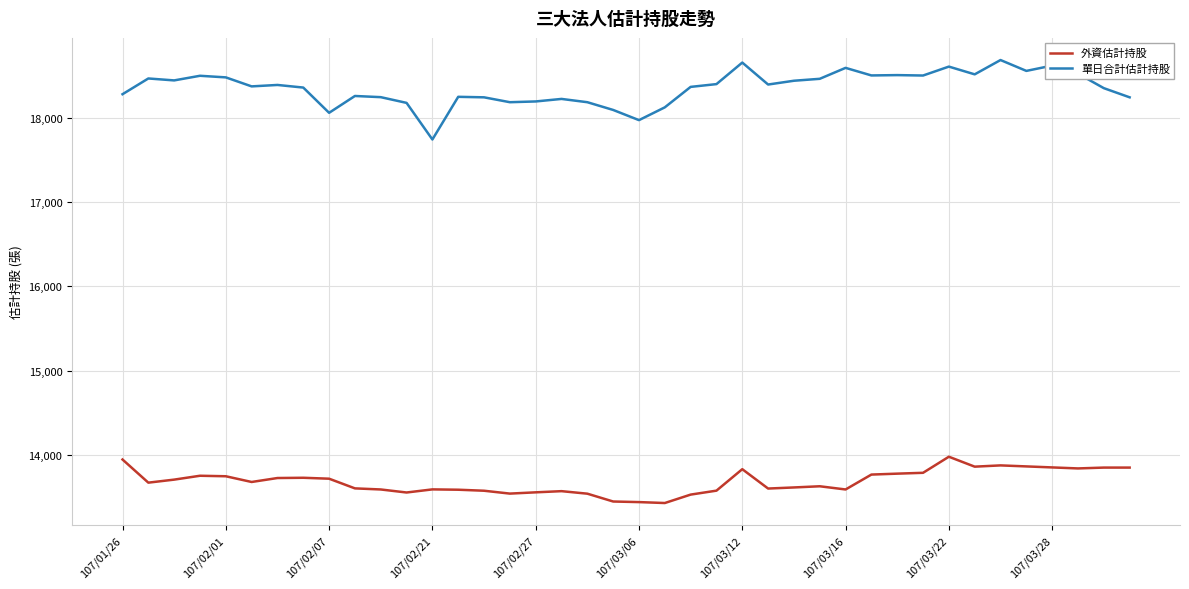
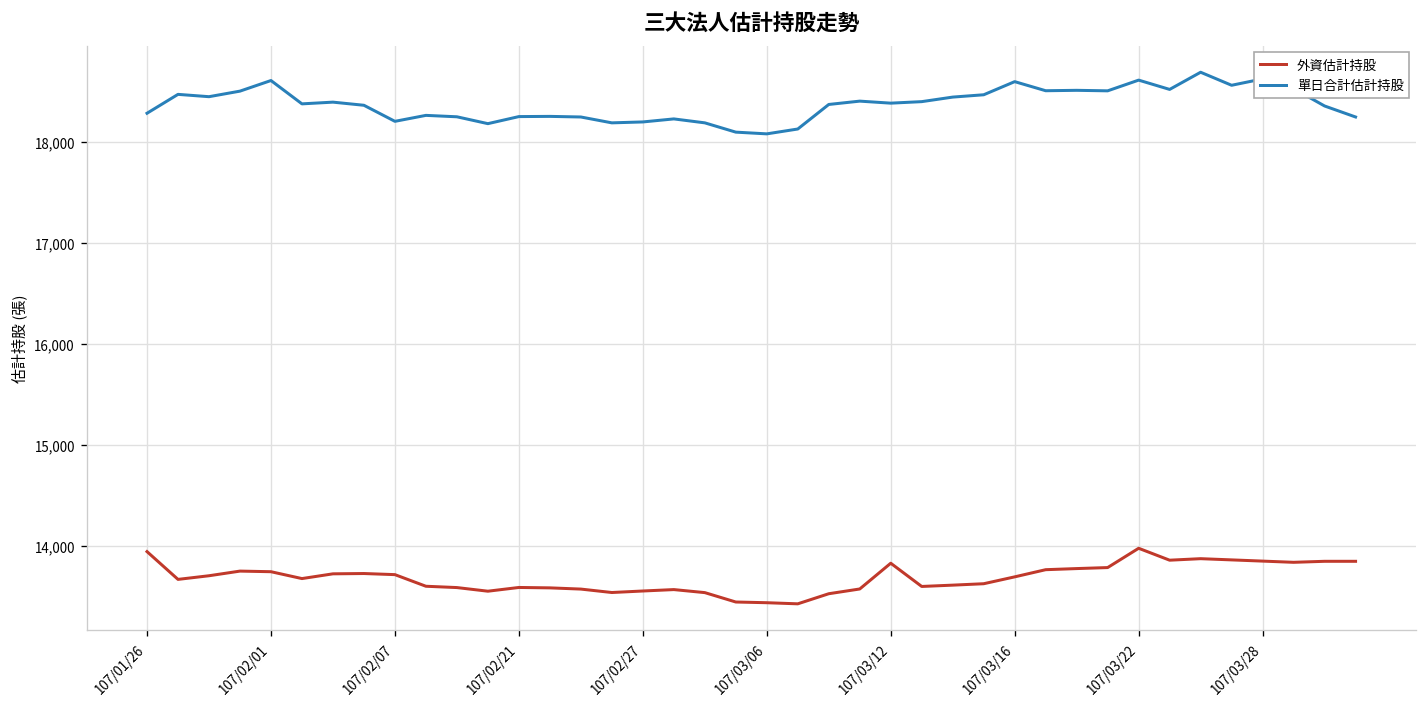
  {
    "外資估計持股": {
      "107/01/26": "13,900",
      "107/02/01": "13,700",
      "107/02/07": "13,700",
      "107/02/21": "13,600",
      "107/02/27": "13,600",
      "107/03/06": "13,400",
      "107/03/12": "13,800",
-     "107/03/16": "13,600",
+     "107/03/16": "13,700",
      "107/03/22": "14,000",
      "107/03/28": "13,800"
    },
    "單日合計估計持股": {
      "107/01/26": "18,300",
-     "107/02/01": "18,500",
-     "107/02/07": "18,100",
-     "107/02/21": "17,700",
+     "107/02/01": "18,600",
+     "107/02/07": "18,200",
+     "107/02/21": "18,300",
      "107/02/27": "18,200",
-     "107/03/06": "18,000",
-     "107/03/12": "18,700",
+     "107/03/06": "18,100",
+     "107/03/12": "18,400",
      "107/03/16": "18,600",
      "107/03/22": "18,600"
    }
  }
